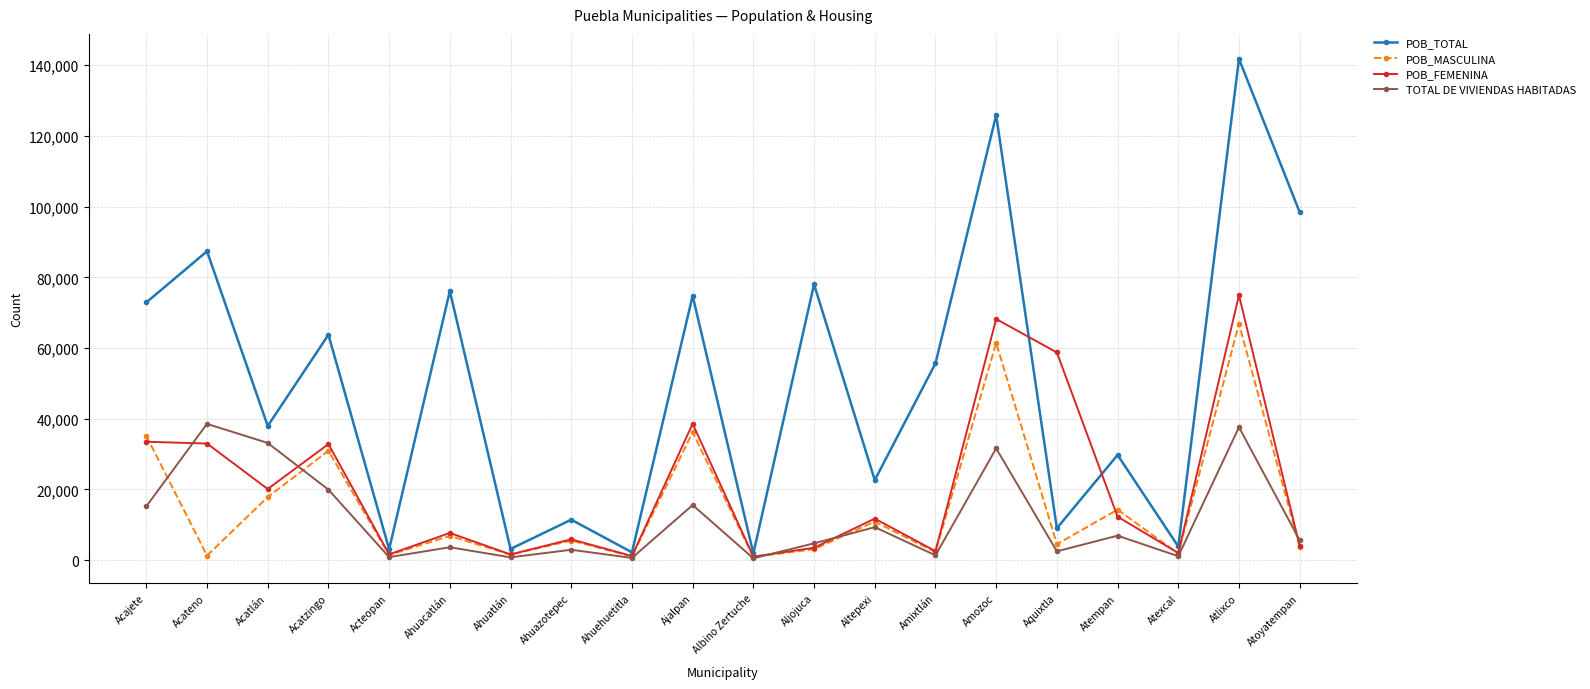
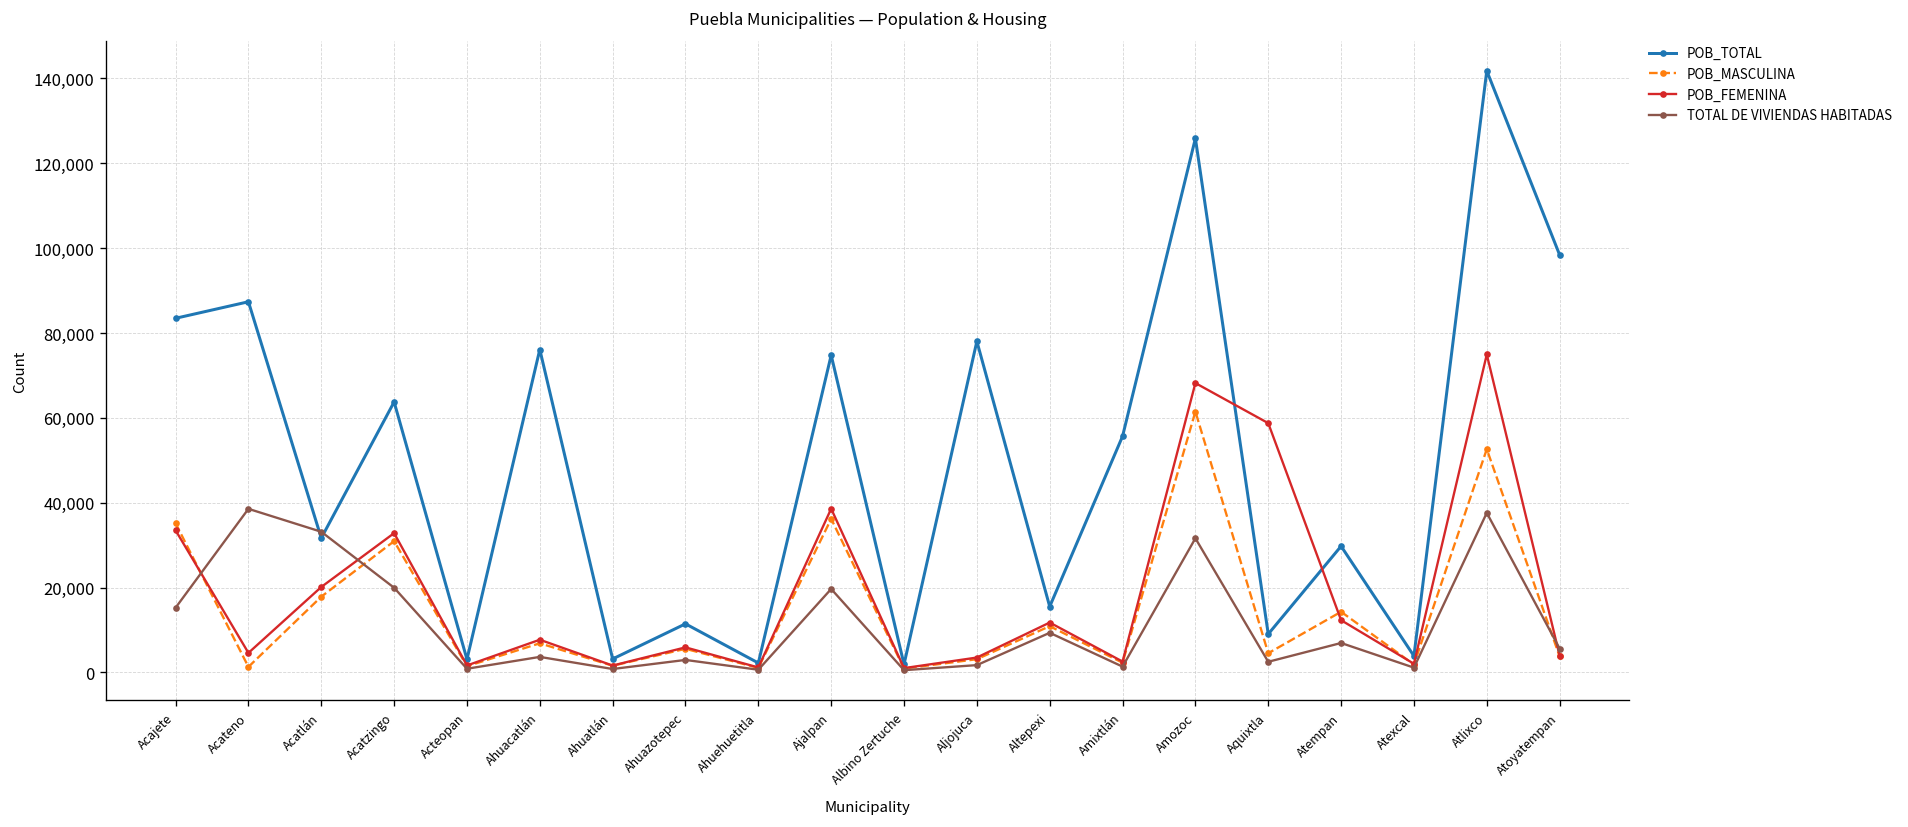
  {
    "POB_TOTAL": {
-     "Acajete": "73,000",
+     "Acajete": "83,000",
      "Acateno": "87,000",
-     "Acatlán": "38,000",
+     "Acatlán": "32,000",
      "Acatzingo": "64,000",
      "Acteopan": "3,000",
      "Ahuacatlán": "76,000",
      "Ahuatlán": "3,000",
      "Ahuazotepec": "11,000",
      "Ahuehuetitla": "2,000",
      "Ajalpan": "75,000",
      "Albino Zertuche": "2,000",
      "Aljojuca": "78,000",
-     "Altepexi": "23,000",
+     "Altepexi": "16,000",
      "Amixtlán": "56,000",
      "Amozoc": "126,000",
      "Aquixtla": "9,000",
      "Atempan": "30,000",
      "Atexcal": "4,000",
      "Atlixco": "142,000",
      "Atoyatempan": "98,000"
    },
    "POB_MASCULINA": {
      "Acajete": "35,000",
      "Acateno": "1,000",
      "Acatlán": "18,000",
      "Acatzingo": "31,000",
      "Ahuacatlán": "7,000",
      "Ajalpan": "36,000",
      "Altepexi": "11,000",
      "Amozoc": "61,000",
      "Aquixtla": "5,000",
      "Atempan": "14,000",
-     "Atlixco": "67,000"
+     "Atlixco": "53,000"
    },
    "POB_FEMENINA": {
      "Acajete": "33,000",
-     "Acateno": "33,000",
+     "Acateno": "5,000",
      "Acatlán": "20,000",
      "Acatzingo": "33,000",
      "Ahuacatlán": "8,000",
      "Ajalpan": "39,000",
      "Altepexi": "12,000",
      "Amozoc": "68,000",
      "Aquixtla": "59,000",
      "Atempan": "12,000",
      "Atlixco": "75,000"
    },
    "TOTAL DE VIVIENDAS HABITADAS": {
      "Acajete": "15,000",
      "Acateno": "39,000",
      "Acatlán": "33,000",
      "Acatzingo": "20,000",
      "Ahuacatlán": "4,000",
      "Ahuatlán": "1,000",
      "Ahuazotepec": "3,000",
-     "Ajalpan": "16,000",
-     "Aljojuca": "5,000",
+     "Ajalpan": "20,000",
+     "Aljojuca": "2,000",
      "Altepexi": "9,000",
      "Amixtlán": "1,000",
      "Amozoc": "32,000",
      "Aquixtla": "2,000",
      "Atempan": "7,000",
      "Atexcal": "1,000",
      "Atlixco": "38,000",
      "Atoyatempan": "6,000"
    }
  }
